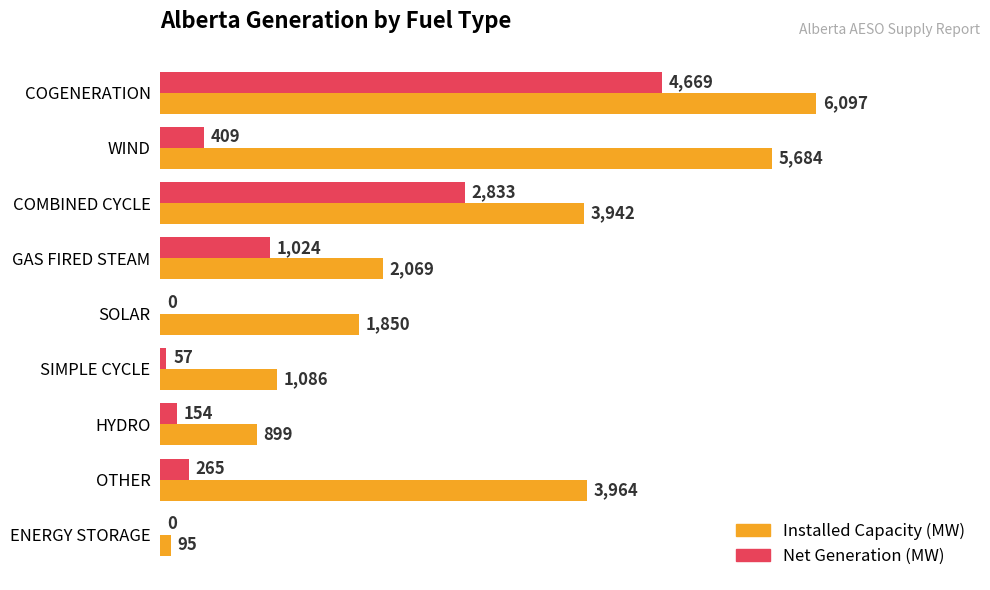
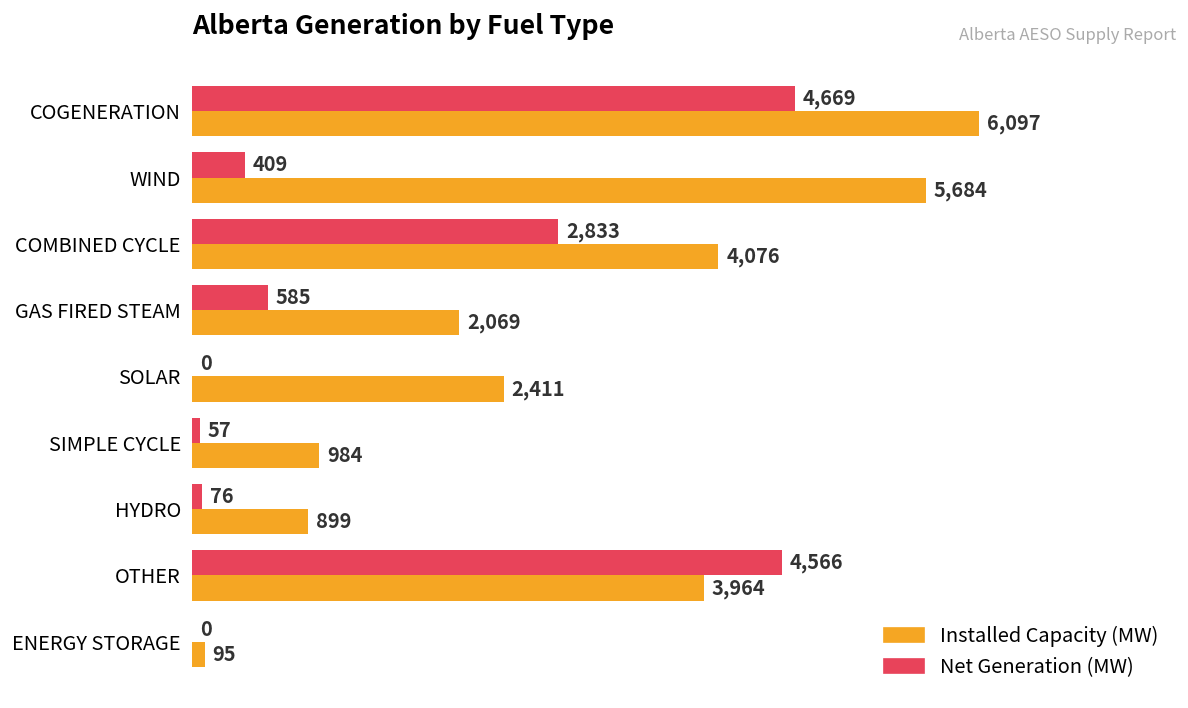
  {
    "Installed Capacity (MW)": {
      "COGENERATION": "6,097",
      "WIND": "5,684",
-     "COMBINED CYCLE": "3,942",
+     "COMBINED CYCLE": "4,076",
      "GAS FIRED STEAM": "2,069",
-     "SOLAR": "1,850",
-     "SIMPLE CYCLE": "1,086",
+     "SOLAR": "2,411",
+     "SIMPLE CYCLE": "984",
      "HYDRO": "899",
      "OTHER": "3,964",
      "ENERGY STORAGE": "95"
    },
    "Net Generation (MW)": {
      "COGENERATION": "4,669",
      "WIND": "409",
      "COMBINED CYCLE": "2,833",
-     "GAS FIRED STEAM": "1,024",
+     "GAS FIRED STEAM": "585",
      "SOLAR": "0",
      "SIMPLE CYCLE": "57",
-     "HYDRO": "154",
-     "OTHER": "265",
+     "HYDRO": "76",
+     "OTHER": "4,566",
      "ENERGY STORAGE": "0"
    }
  }
